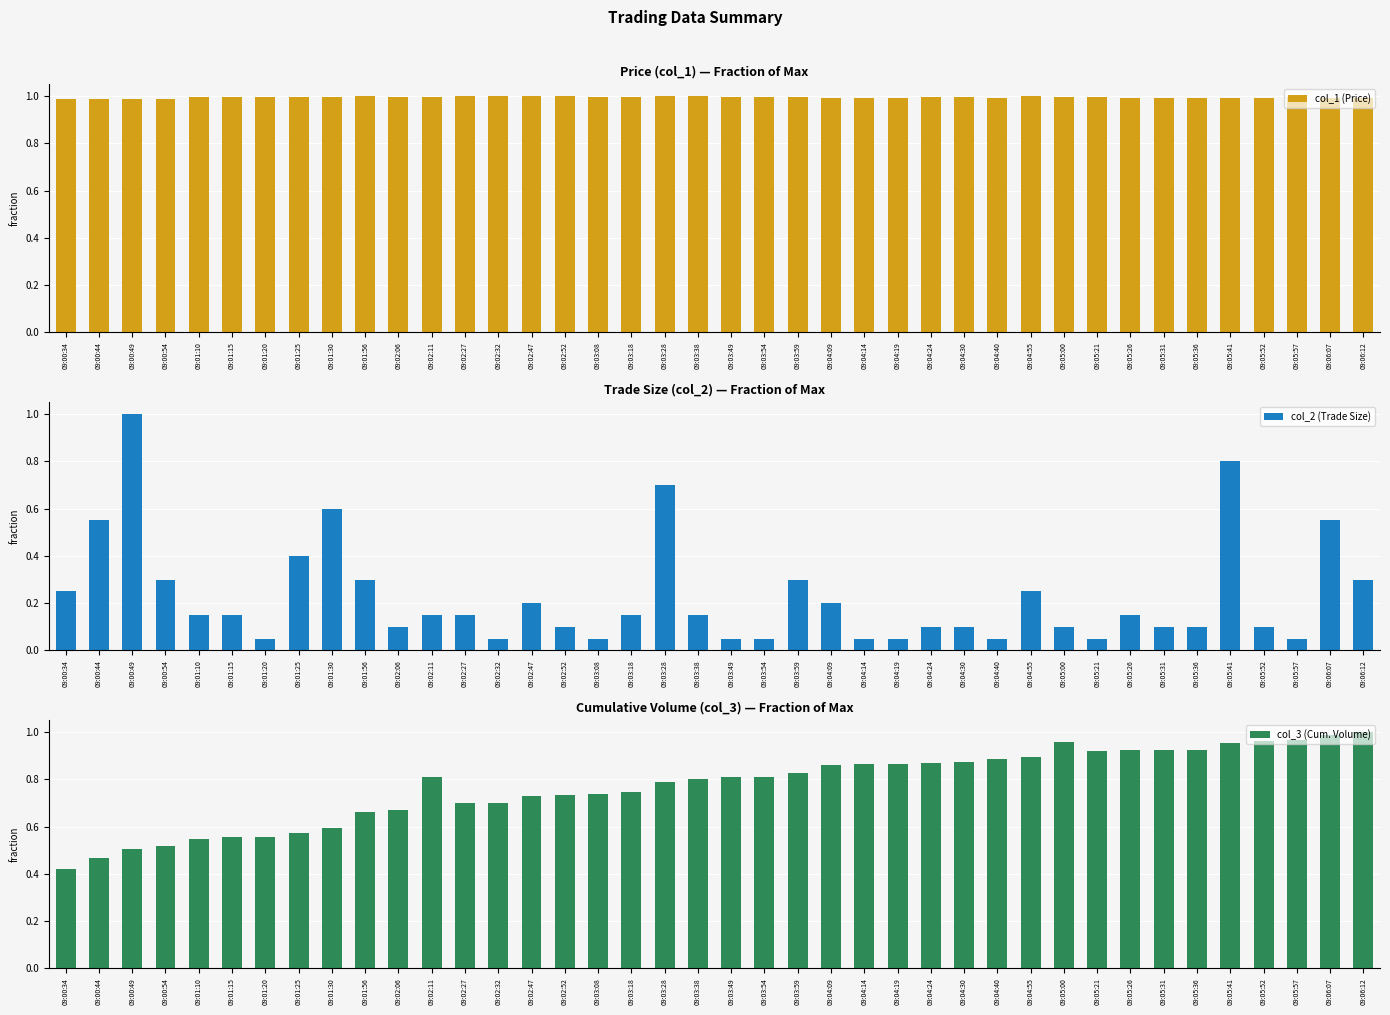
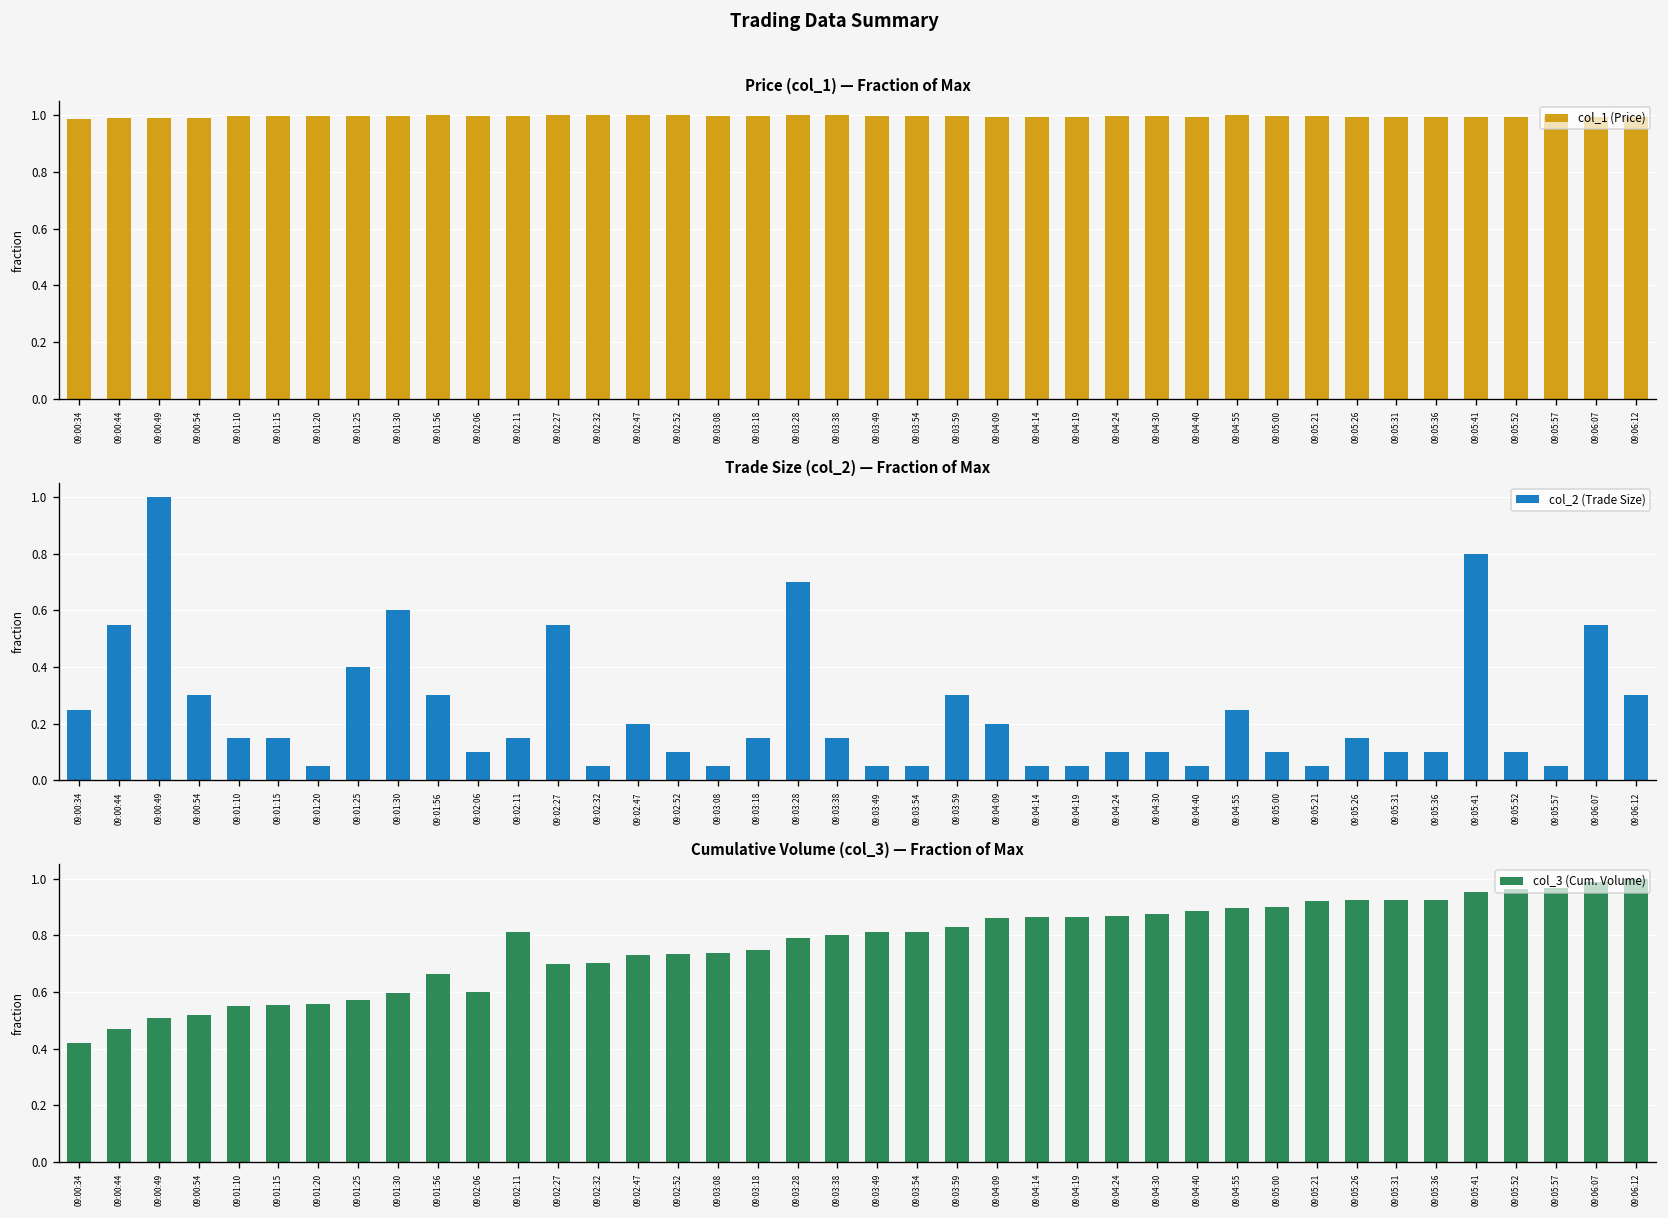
  {
    "Price (col_1) — Fraction of Max": {
      "09:00:34": 0.99,
      "09:00:44": 0.99,
      "09:00:49": 0.99,
      "09:00:54": 0.99,
      "09:01:10": 1.00,
      "09:01:15": 1.00,
      "09:01:20": 1.00,
      "09:01:25": 1.00,
      "09:01:30": 1.00,
      "09:01:56": 1.00,
      "09:02:06": 1.00,
      "09:02:11": 1.00,
      "09:02:27": 1.00,
      "09:02:32": 1.00,
      "09:02:47": 1.00,
      "09:02:52": 1.00,
      "09:03:08": 1.00,
      "09:03:18": 1.00,
      "09:03:28": 1.00,
      "09:03:38": 1.00,
      "09:03:49": 1.00,
      "09:03:54": 1.00,
      "09:03:59": 1.00,
      "09:04:09": 0.99,
      "09:04:14": 0.99,
      "09:04:19": 0.99,
      "09:04:24": 1.00,
      "09:04:30": 1.00,
      "09:04:40": 0.99,
      "09:04:55": 1.00,
      "09:05:00": 1.00,
      "09:05:21": 1.00,
      "09:05:26": 0.99,
      "09:05:31": 0.99,
      "09:05:36": 0.99,
      "09:05:41": 0.99,
      "09:05:52": 0.99
    },
    "Trade Size (col_2) — Fraction of Max": {
      "09:00:34": 0.25,
      "09:00:44": 0.55,
      "09:00:49": 1.00,
      "09:00:54": 0.30,
      "09:01:10": 0.15,
      "09:01:15": 0.15,
      "09:01:20": 0.05,
      "09:01:25": 0.40,
      "09:01:30": 0.60,
      "09:01:56": 0.30,
      "09:02:06": 0.10,
      "09:02:11": 0.15,
-     "09:02:27": 0.15,
+     "09:02:27": 0.55,
      "09:02:32": 0.05,
      "09:02:47": 0.20,
      "09:02:52": 0.10,
      "09:03:08": 0.05,
      "09:03:18": 0.15,
      "09:03:28": 0.70,
      "09:03:38": 0.15,
      "09:03:49": 0.05,
      "09:03:54": 0.05,
      "09:03:59": 0.30,
      "09:04:09": 0.20,
      "09:04:14": 0.05,
      "09:04:19": 0.05,
      "09:04:24": 0.10,
      "09:04:30": 0.10,
      "09:04:40": 0.05,
      "09:04:55": 0.25,
      "09:05:00": 0.10,
      "09:05:21": 0.05,
      "09:05:26": 0.15,
      "09:05:31": 0.10,
      "09:05:36": 0.10,
      "09:05:41": 0.80,
      "09:05:52": 0.10,
      "09:05:57": 0.05,
      "09:06:07": 0.55,
      "09:06:12": 0.30
    },
    "Cumulative Volume (col_3) — Fraction of Max": {
      "09:00:34": 0.42,
      "09:00:44": 0.47,
      "09:00:49": 0.51,
      "09:00:54": 0.52,
      "09:01:10": 0.55,
      "09:01:15": 0.55,
      "09:01:20": 0.56,
      "09:01:25": 0.57,
      "09:01:30": 0.60,
      "09:01:56": 0.66,
-     "09:02:06": 0.67,
+     "09:02:06": 0.60,
      "09:02:11": 0.81,
      "09:02:27": 0.70,
      "09:02:32": 0.70,
      "09:02:47": 0.73,
      "09:02:52": 0.73,
      "09:03:08": 0.74,
      "09:03:18": 0.75,
      "09:03:28": 0.79,
      "09:03:38": 0.80,
      "09:03:49": 0.81,
      "09:03:54": 0.81,
      "09:03:59": 0.83,
      "09:04:09": 0.86,
      "09:04:14": 0.86,
      "09:04:19": 0.87,
      "09:04:24": 0.87,
      "09:04:30": 0.88,
      "09:04:40": 0.88,
      "09:04:55": 0.90,
-     "09:05:00": 0.96,
+     "09:05:00": 0.90,
      "09:05:21": 0.92,
      "09:05:26": 0.92,
      "09:05:31": 0.92,
      "09:05:36": 0.92,
      "09:05:41": 0.95
    }
  }
